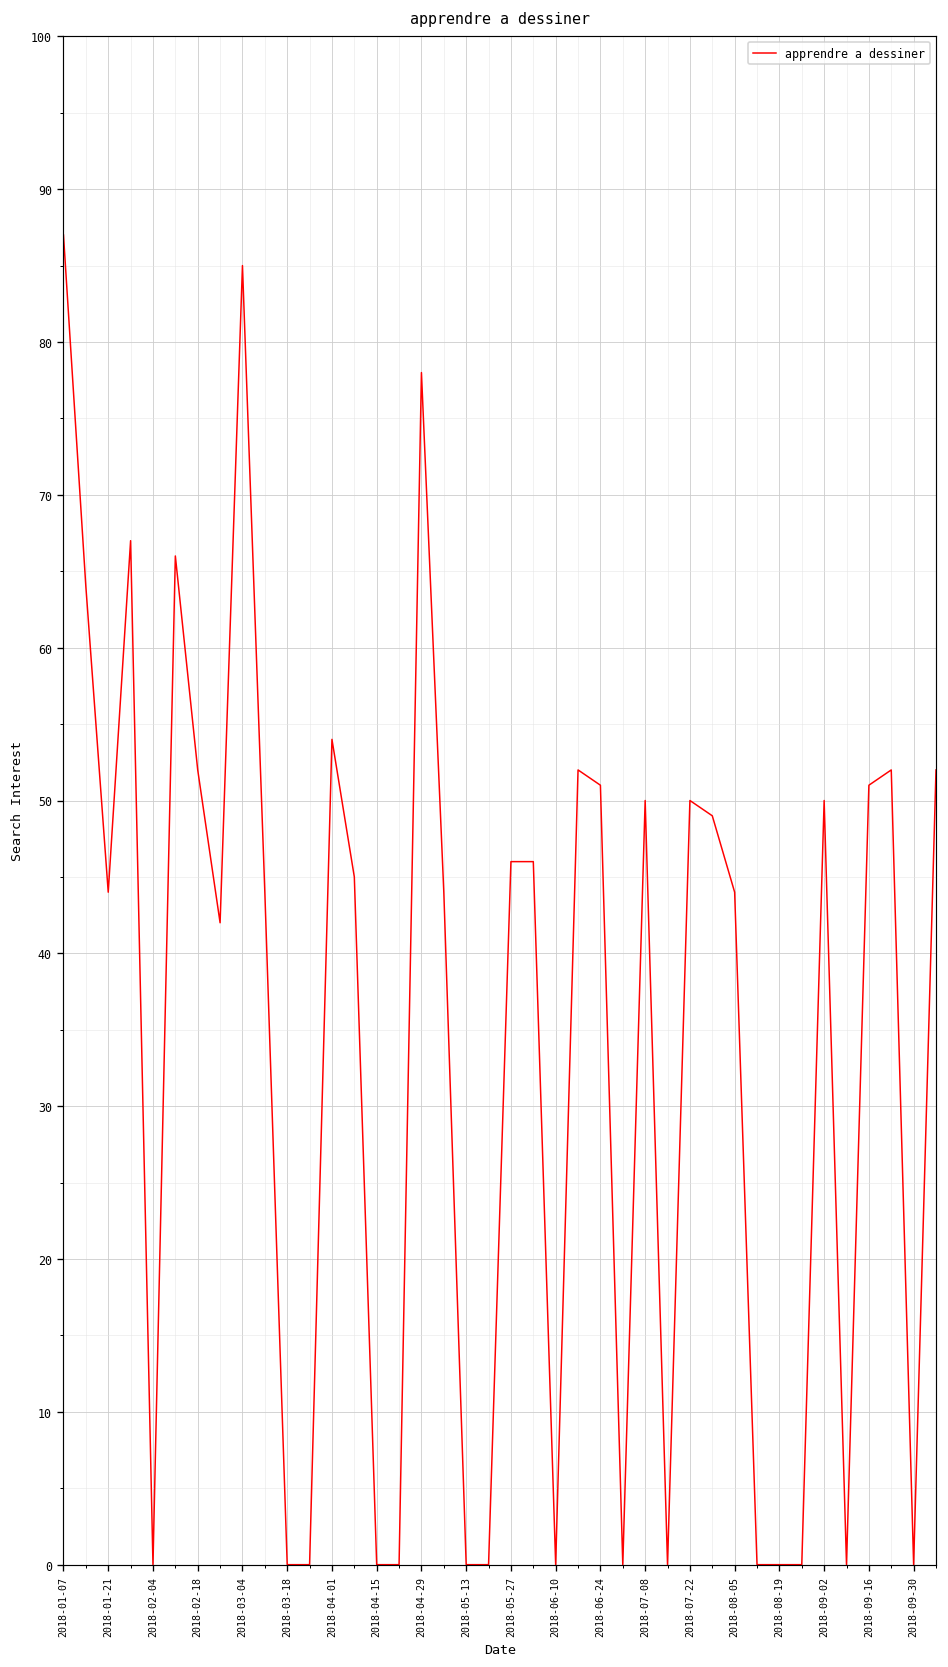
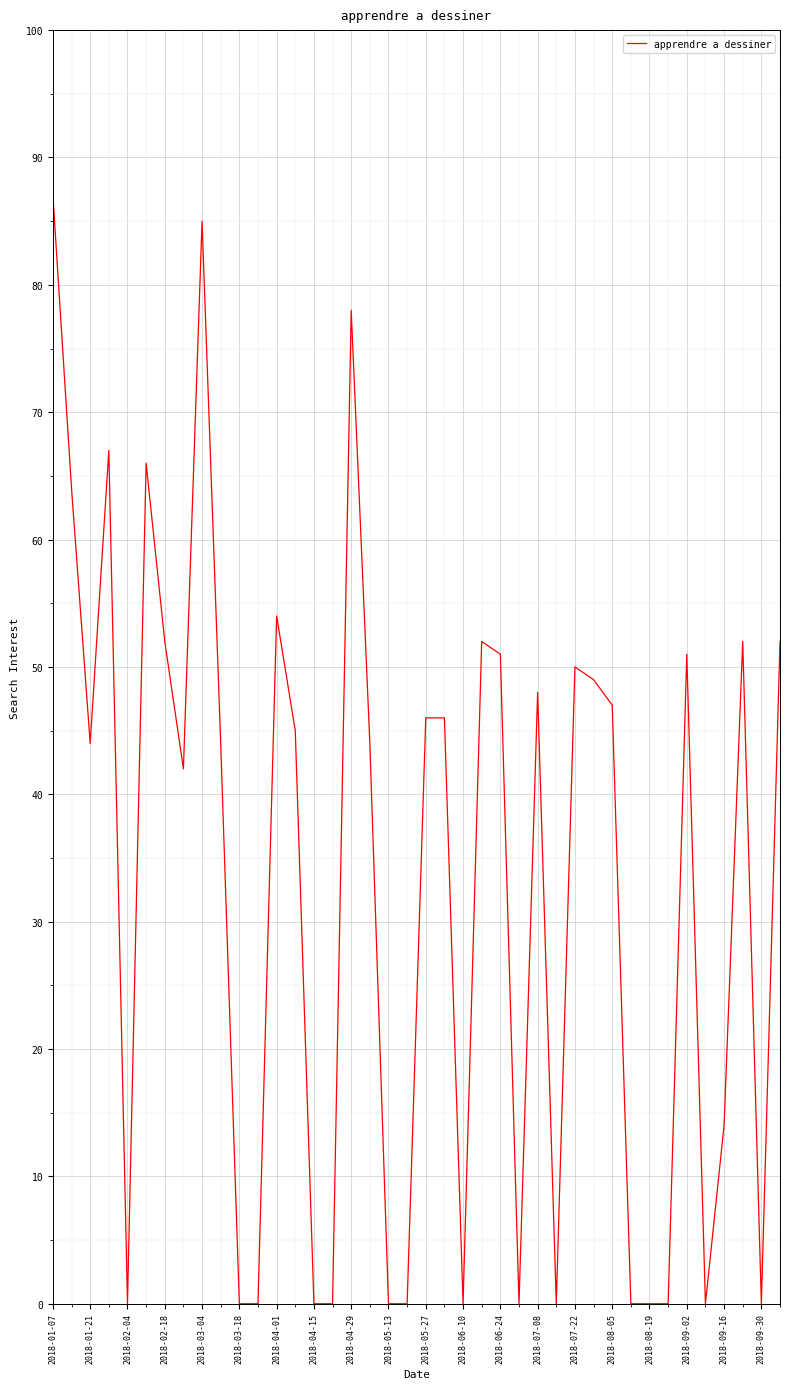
  {
    "2018-01-07": 87,
    "2018-01-21": 44,
    "2018-02-04": 0,
    "2018-02-18": 52,
    "2018-03-04": 85,
    "2018-03-18": 0,
    "2018-04-01": 54,
    "2018-04-15": 0,
    "2018-04-29": 78,
    "2018-05-13": 0,
    "2018-05-27": 46,
    "2018-06-10": 0,
    "2018-06-24": 51,
-   "2018-07-08": 50,
+   "2018-07-08": 48,
    "2018-07-22": 50,
-   "2018-08-05": 44,
+   "2018-08-05": 47,
    "2018-08-19": 0,
-   "2018-09-02": 50,
-   "2018-09-16": 51,
+   "2018-09-02": 51,
+   "2018-09-16": 14,
    "2018-09-30": 0
  }
